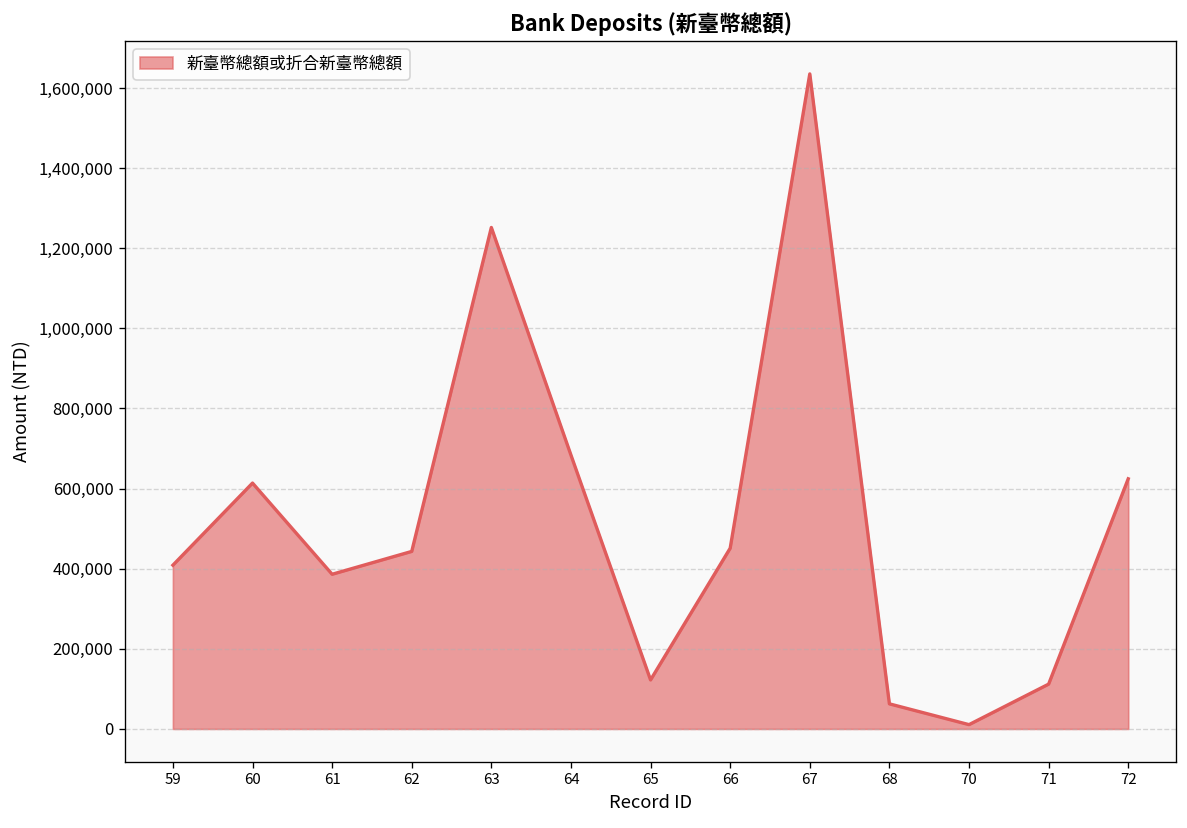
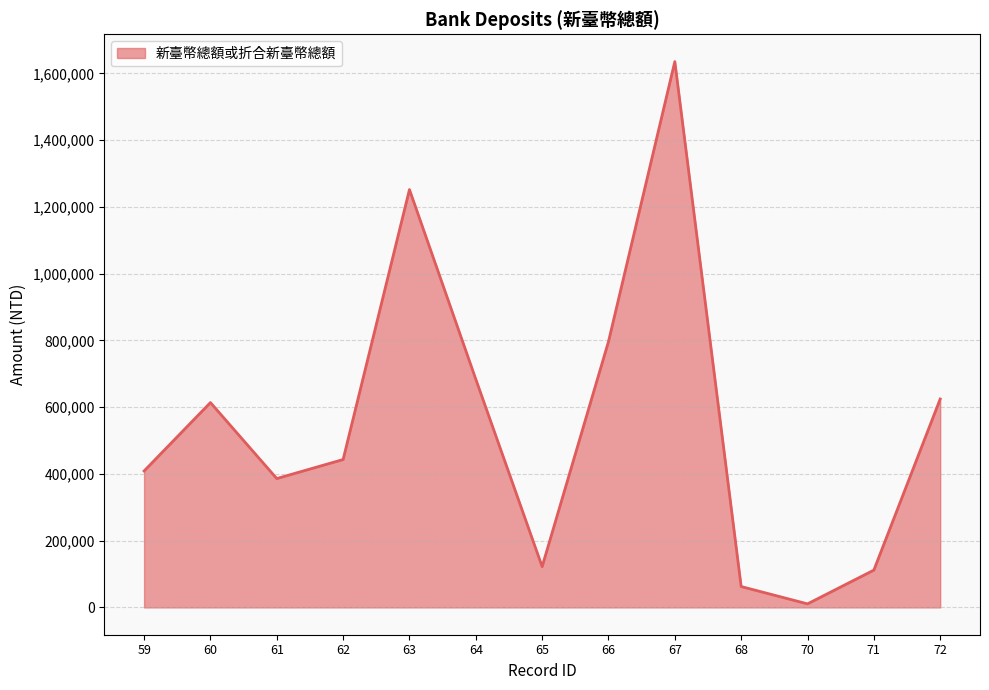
  {
    "59": "410,000",
    "60": "610,000",
    "61": "390,000",
    "62": "440,000",
    "63": "1,250,000",
    "64": "680,000",
    "65": "120,000",
-   "66": "450,000",
+   "66": "800,000",
    "67": "1,640,000",
    "68": "60,000",
    "70": "10,000",
    "71": "110,000",
    "72": "620,000"
  }
